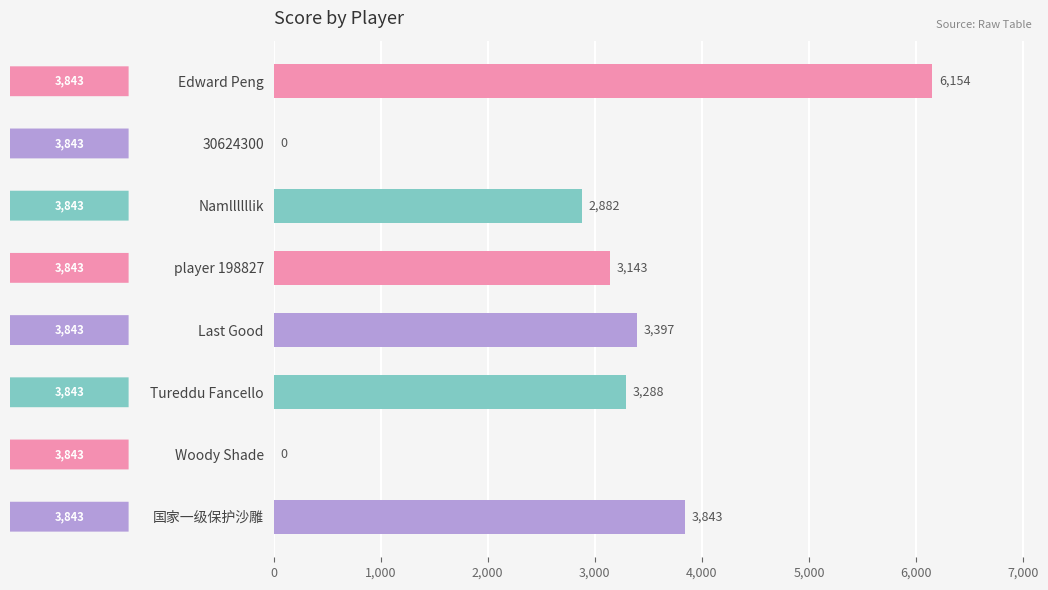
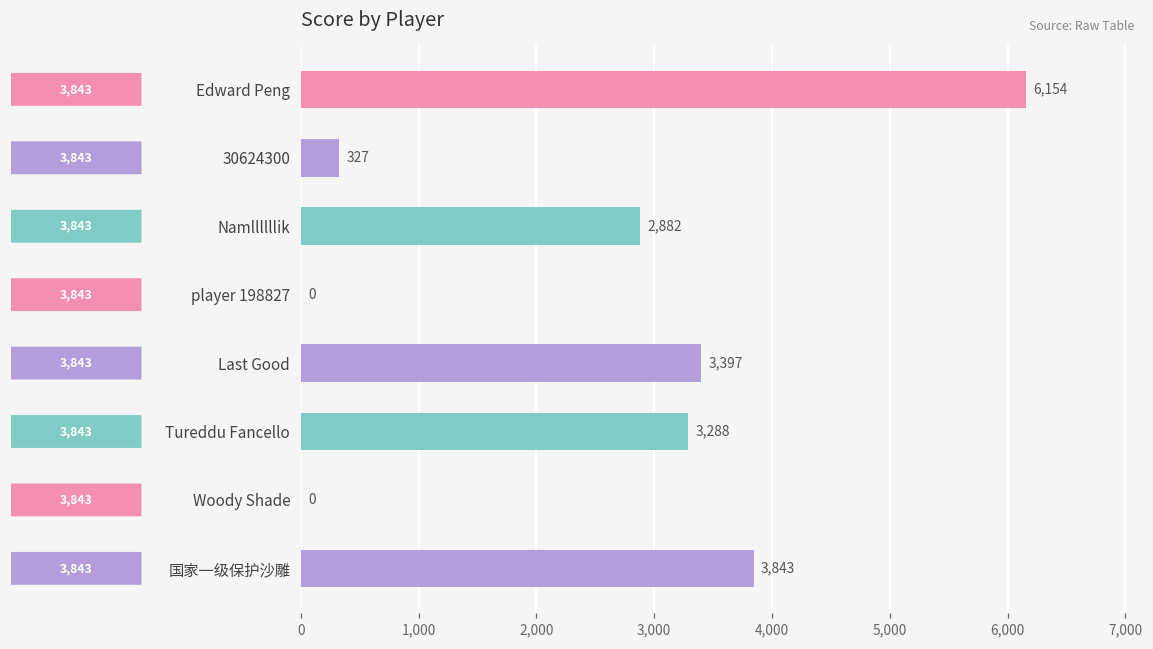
  {
    "Edward Peng": "6,154",
-   "30624300": "0",
+   "30624300": "327",
    "Namllllllik": "2,882",
-   "player 198827": "3,143",
+   "player 198827": "0",
    "Last Good": "3,397",
    "Tureddu Fancello": "3,288",
    "Woody Shade": "0",
    "国家一级保护沙雕": "3,843"
  }
